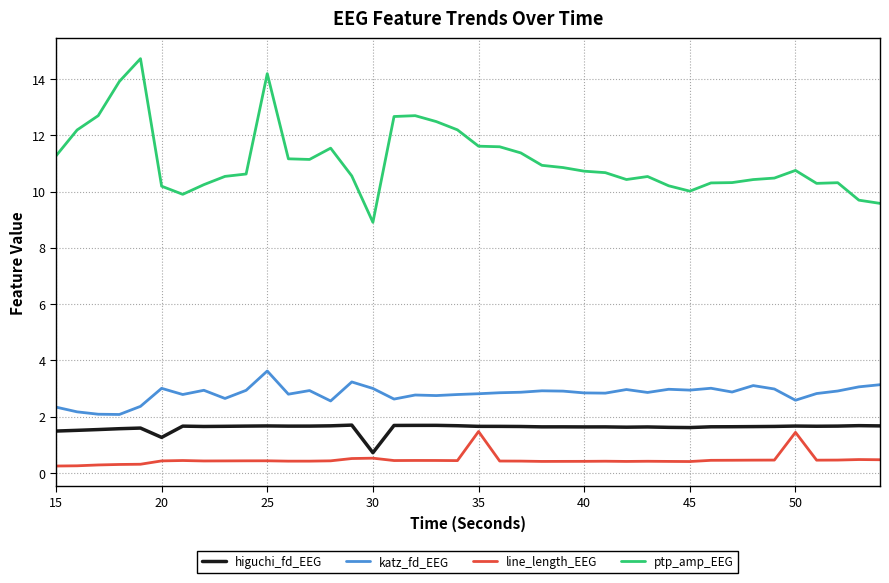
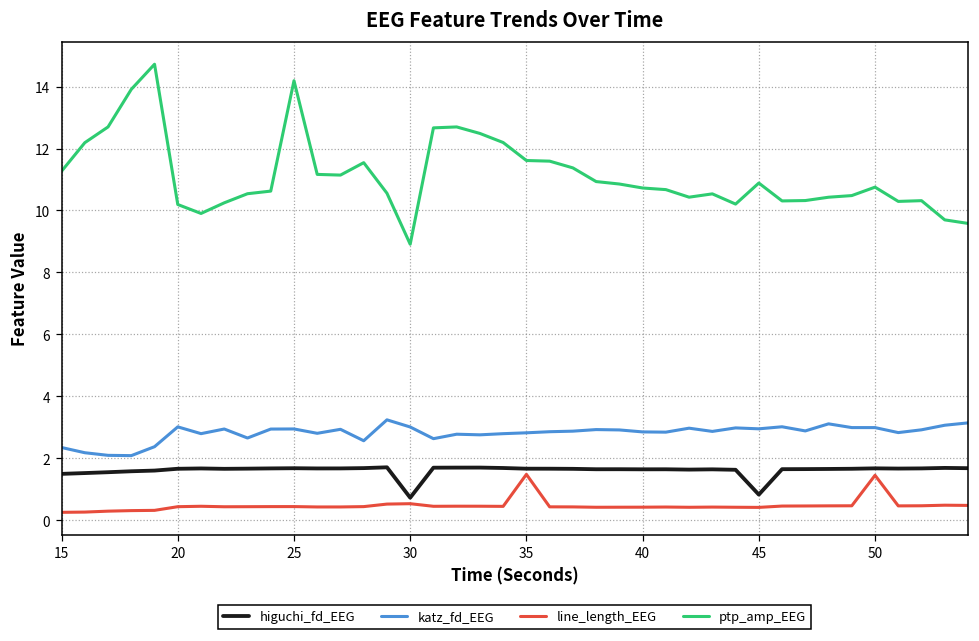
  {
    "higuchi_fd_EEG": {
      "15": 1.5,
-     "20": 1.3,
+     "20": 1.7,
      "25": 1.7,
      "30": 0.7,
      "35": 1.7,
      "40": 1.6,
-     "45": 1.6,
+     "45": 0.8,
      "50": 1.7
    },
    "katz_fd_EEG": {
      "15": 2.3,
      "20": 3.0,
-     "25": 3.6,
+     "25": 2.9,
      "30": 3.0,
      "35": 2.8,
      "40": 2.8,
      "45": 2.9,
-     "50": 2.6
+     "50": 3.0
    },
    "line_length_EEG": {
      "15": 0.3,
      "20": 0.4,
      "25": 0.4,
      "30": 0.5,
      "35": 1.5,
      "40": 0.4,
      "45": 0.4,
      "50": 1.4
    },
    "ptp_amp_EEG": {
      "15": 11.3,
      "20": 10.2,
      "25": 14.2,
      "30": 8.9,
      "35": 11.6,
      "40": 10.7,
-     "45": 10.0,
+     "45": 10.9,
      "50": 10.8
    }
  }
